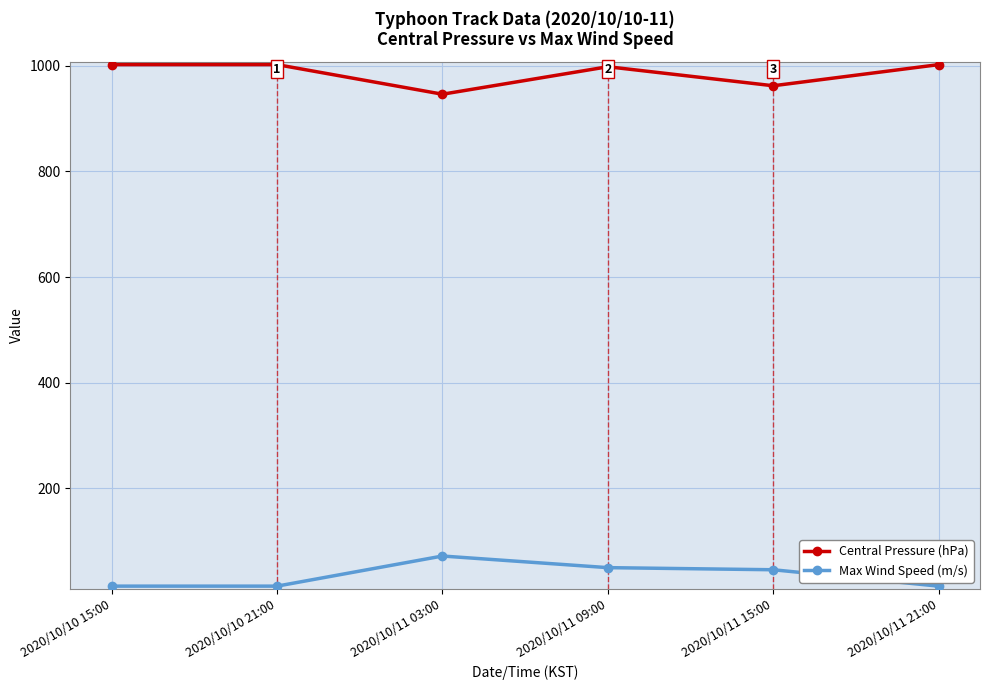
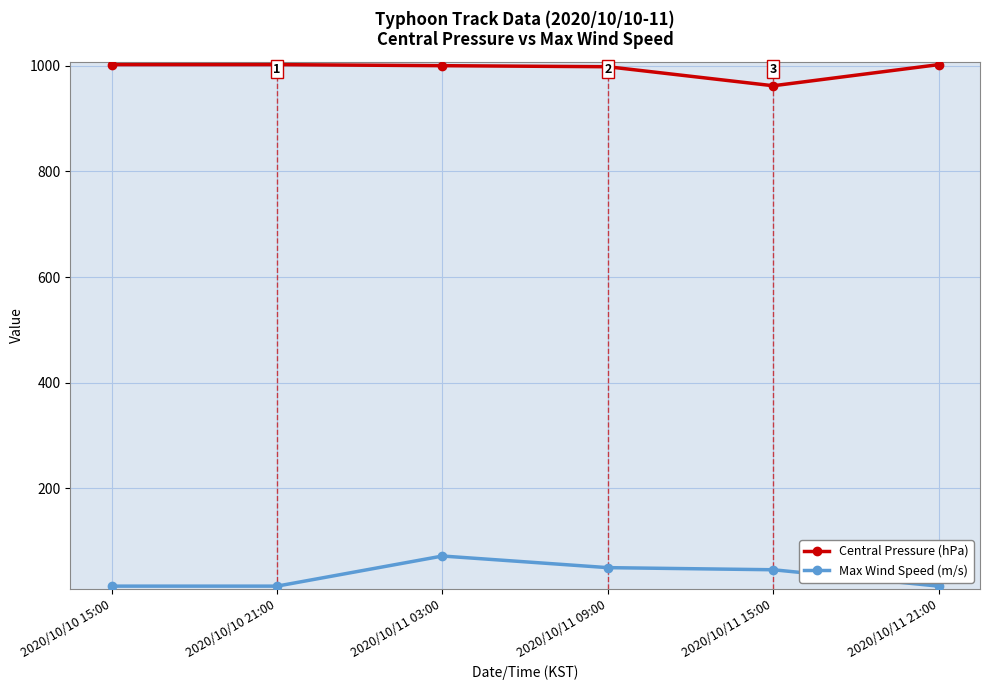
  {
    "Central Pressure (hPa)": {
      "2020/10/10 15:00": 1000,
-     "2020/10/11 03:00": 950,
+     "2020/10/11 03:00": 1000,
      "2020/10/11 21:00": 1000
    },
    "Max Wind Speed (m/s)": {
      "2020/10/10 15:00": 20,
      "2020/10/10 21:00": 20,
      "2020/10/11 03:00": 70,
      "2020/10/11 09:00": 50,
      "2020/10/11 15:00": 50,
      "2020/10/11 21:00": 20
    }
  }
